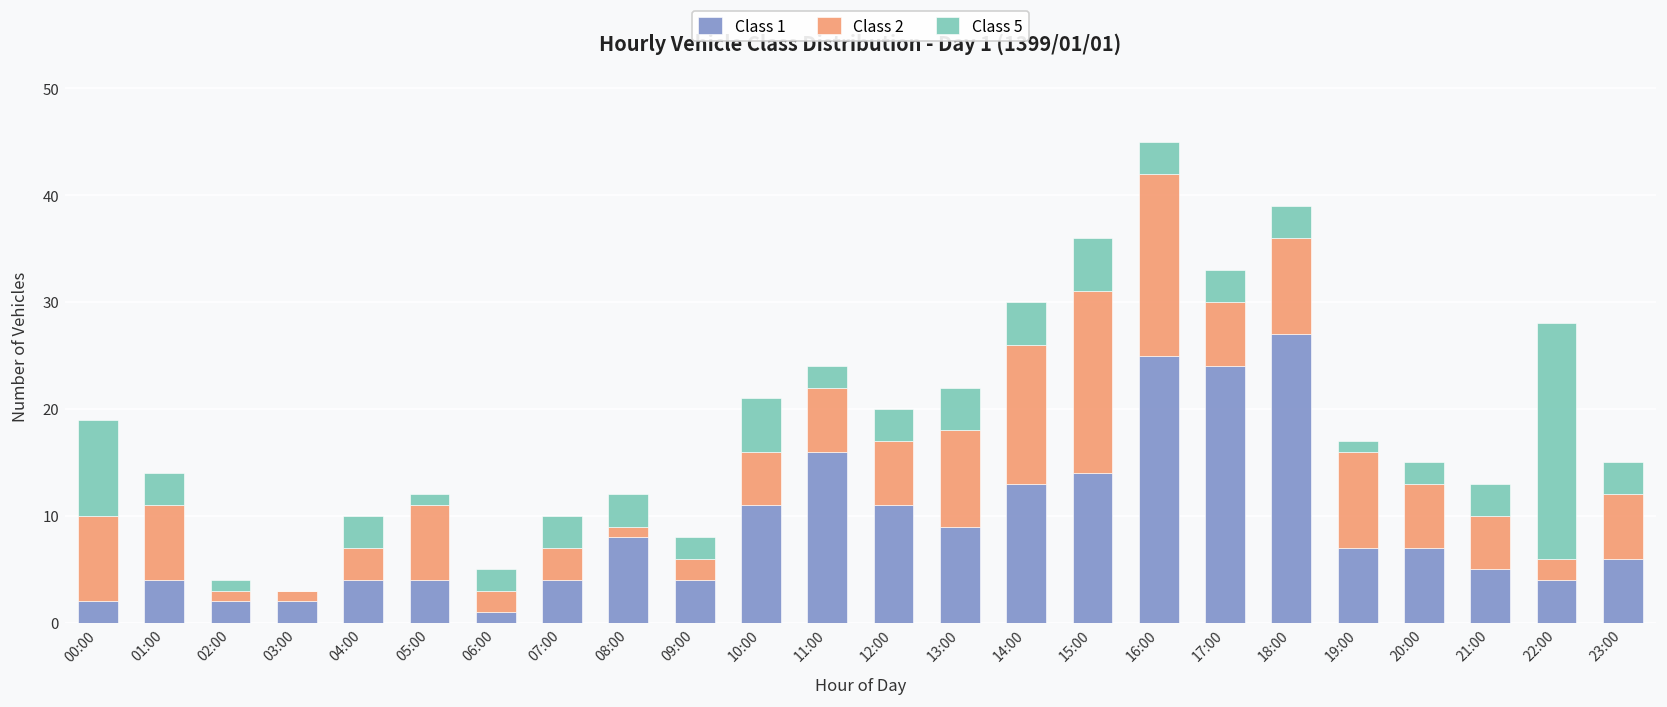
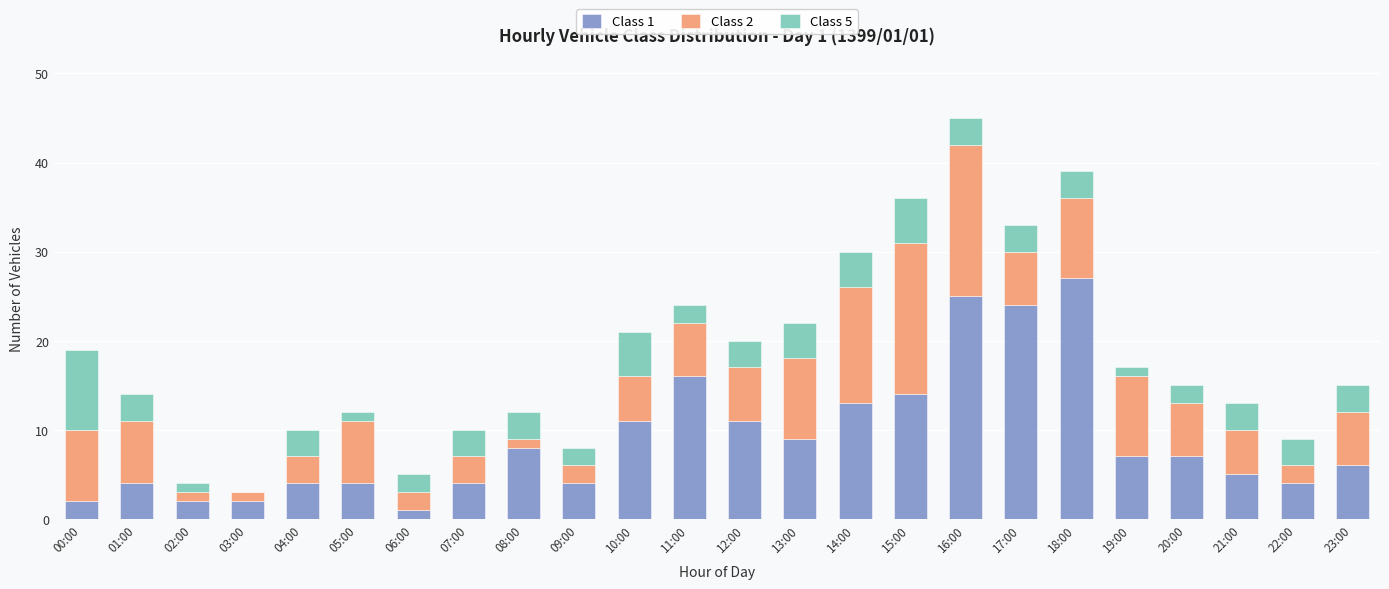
  {
    "Class 1": {
      "00:00": 2,
      "01:00": 4,
      "02:00": 2,
      "03:00": 2,
      "04:00": 4,
      "05:00": 4,
      "06:00": 1,
      "07:00": 4,
      "08:00": 8,
      "09:00": 4,
      "10:00": 11,
      "11:00": 16,
      "12:00": 11,
      "13:00": 9,
      "14:00": 13,
      "15:00": 14,
      "16:00": 25,
      "17:00": 24,
      "18:00": 27,
      "19:00": 7,
      "20:00": 7,
      "21:00": 5,
      "22:00": 4,
      "23:00": 6
    },
    "Class 2": {
      "00:00": 8,
      "01:00": 7,
      "02:00": 1,
      "03:00": 1,
      "04:00": 3,
      "05:00": 7,
      "06:00": 2,
      "07:00": 3,
      "08:00": 1,
      "09:00": 2,
      "10:00": 5,
      "11:00": 6,
      "12:00": 6,
      "13:00": 9,
      "14:00": 13,
      "15:00": 17,
      "16:00": 17,
      "17:00": 6,
      "18:00": 9,
      "19:00": 9,
      "20:00": 6,
      "21:00": 5,
      "22:00": 2,
      "23:00": 6
    },
    "Class 5": {
      "00:00": 9,
      "01:00": 3,
      "02:00": 1,
      "03:00": 0,
      "04:00": 3,
      "05:00": 1,
      "06:00": 2,
      "07:00": 3,
      "08:00": 3,
      "09:00": 2,
      "10:00": 5,
      "11:00": 2,
      "12:00": 3,
      "13:00": 4,
      "14:00": 4,
      "15:00": 5,
      "16:00": 3,
      "17:00": 3,
      "18:00": 3,
      "19:00": 1,
      "20:00": 2,
      "21:00": 3,
-     "22:00": 22,
+     "22:00": 3,
      "23:00": 3
    }
  }
